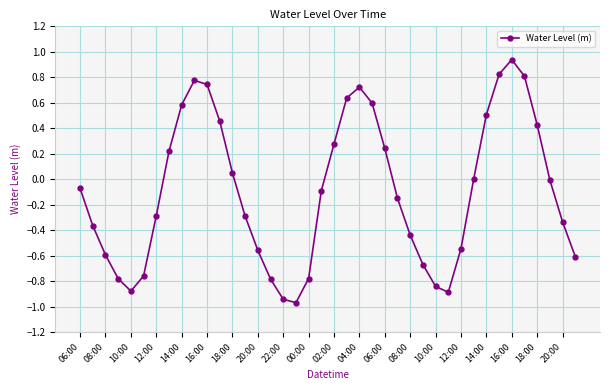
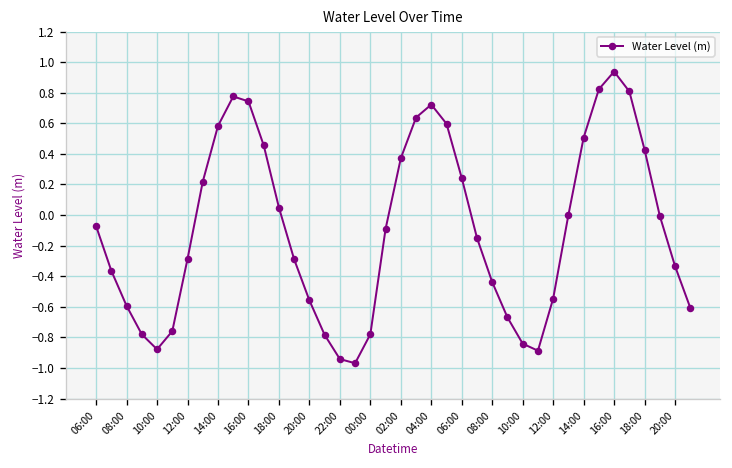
  {
    "22:00": -0.94,
    "00:00": -0.78,
-   "02:00": 0.28,
+   "02:00": 0.37,
    "04:00": 0.72
  }
